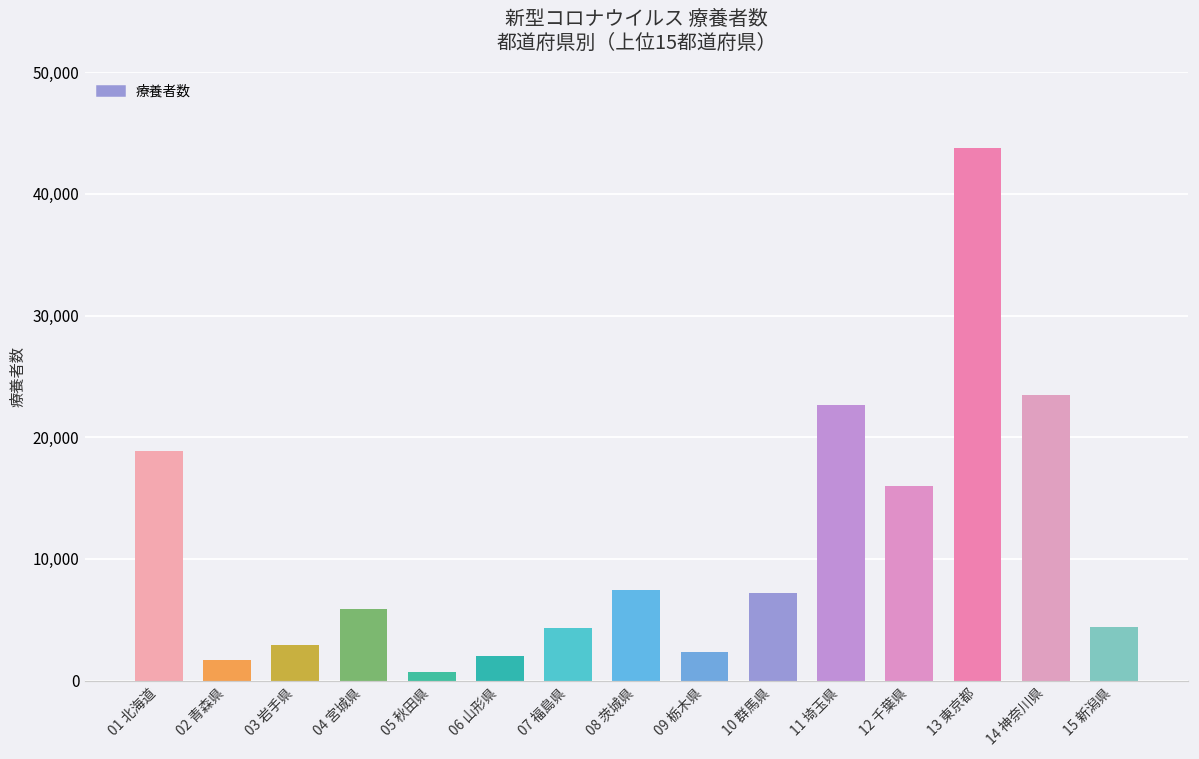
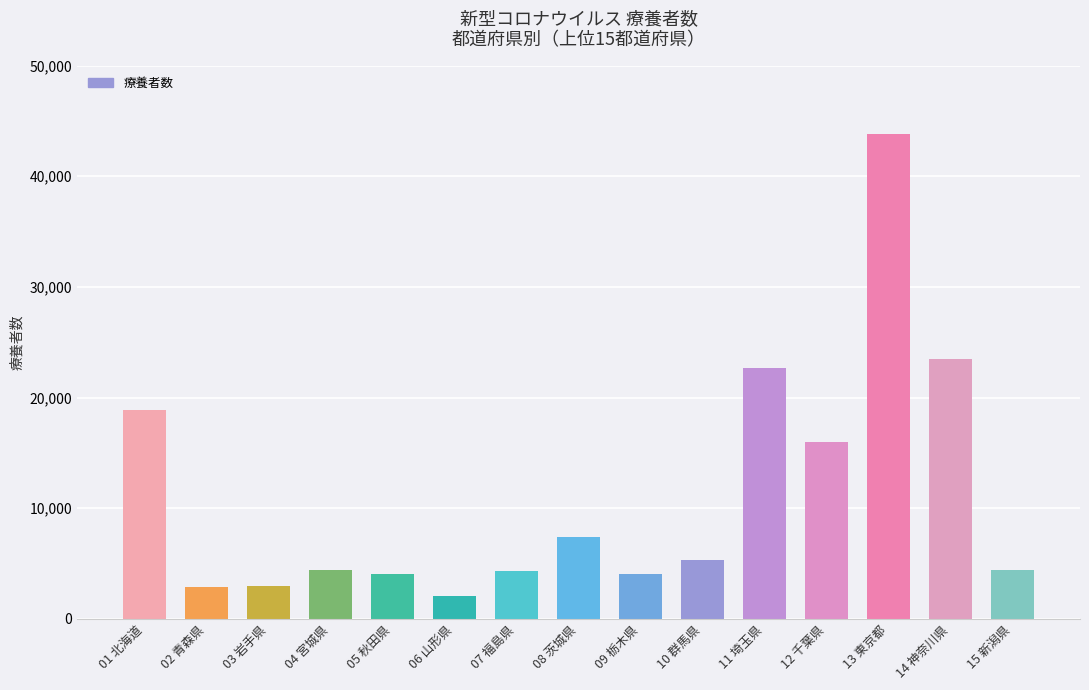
  {
    "01 北海道": "18,900",
-   "02 青森県": "1,700",
+   "02 青森県": "2,800",
    "03 岩手県": "3,000",
-   "04 宮城県": "5,900",
-   "05 秋田県": "700",
+   "04 宮城県": "4,400",
+   "05 秋田県": "4,000",
    "06 山形県": "2,000",
    "07 福島県": "4,300",
    "08 茨城県": "7,400",
-   "09 栃木県": "2,400",
-   "10 群馬県": "7,200",
+   "09 栃木県": "4,000",
+   "10 群馬県": "5,300",
    "11 埼玉県": "22,600",
    "12 千葉県": "16,000",
    "13 東京都": "43,800",
    "14 神奈川県": "23,500",
    "15 新潟県": "4,400"
  }
